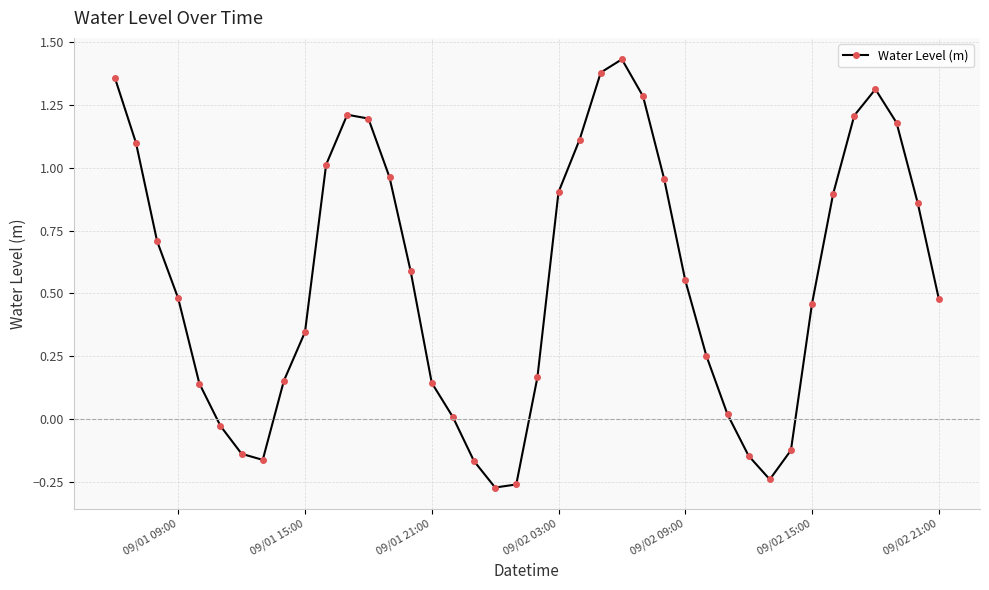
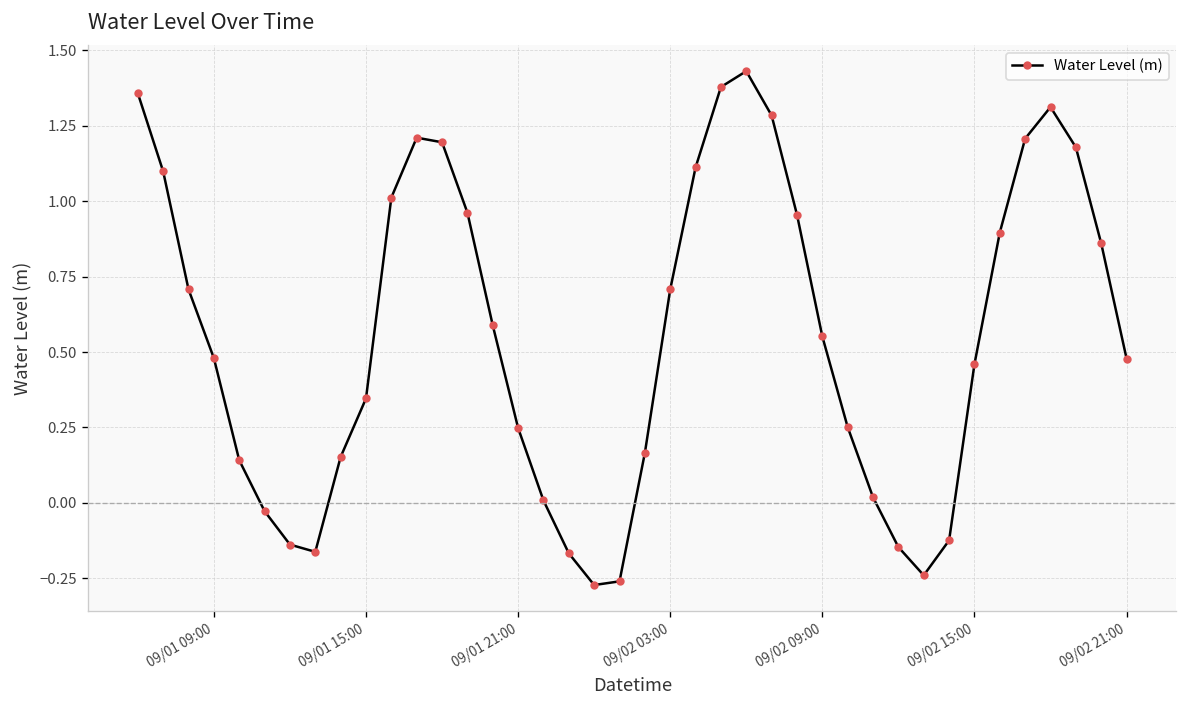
  {
    "09/01 09:00": 0.48,
    "09/01 15:00": 0.35,
-   "09/01 21:00": 0.14,
-   "09/02 03:00": 0.90,
+   "09/01 21:00": 0.25,
+   "09/02 03:00": 0.71,
    "09/02 09:00": 0.55,
    "09/02 15:00": 0.46,
    "09/02 21:00": 0.48
  }
